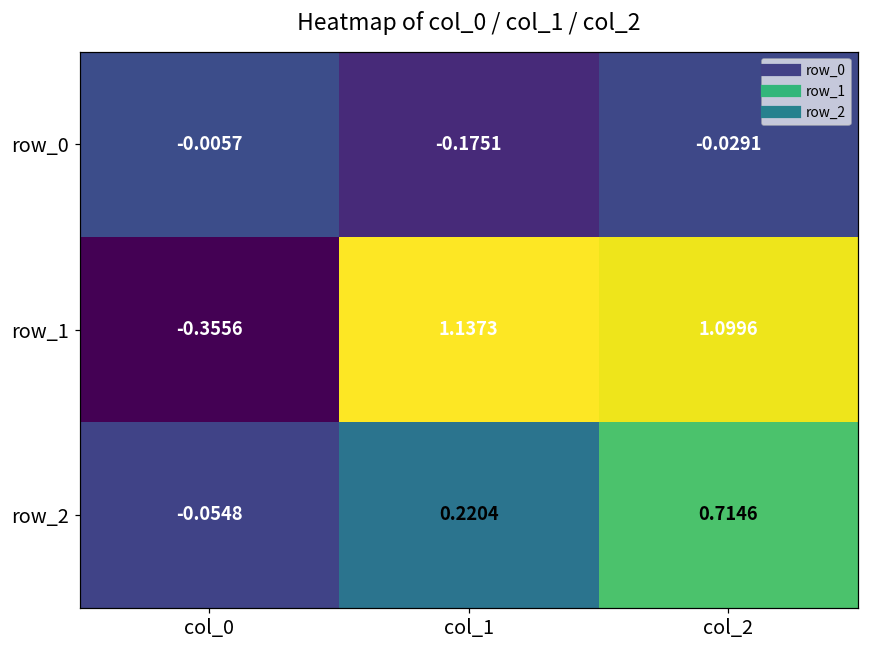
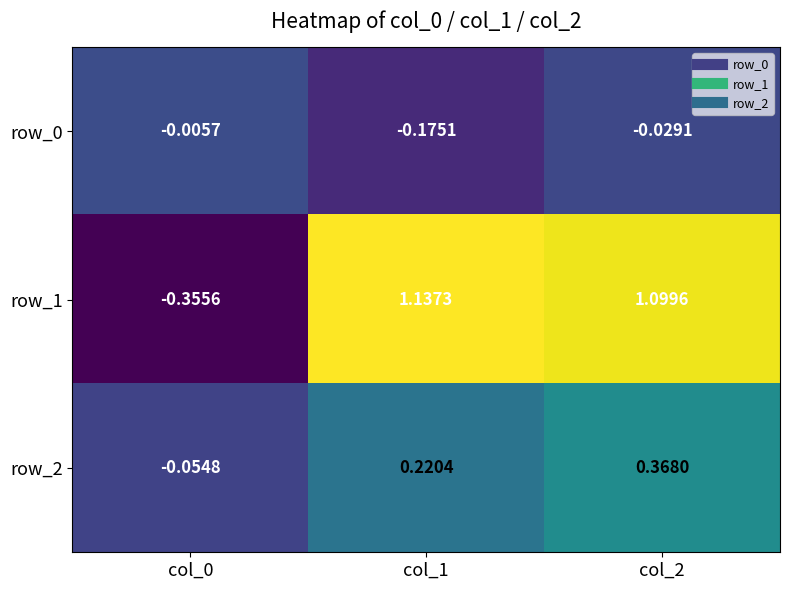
  {
    "row_0": {
      "col_0": -0.0057,
      "col_1": -0.1751,
      "col_2": -0.0291
    },
    "row_1": {
      "col_0": -0.3556,
      "col_1": 1.1373,
      "col_2": 1.0996
    },
    "row_2": {
      "col_0": -0.0548,
      "col_1": 0.2204,
-     "col_2": 0.7146
+     "col_2": 0.3680
    }
  }
